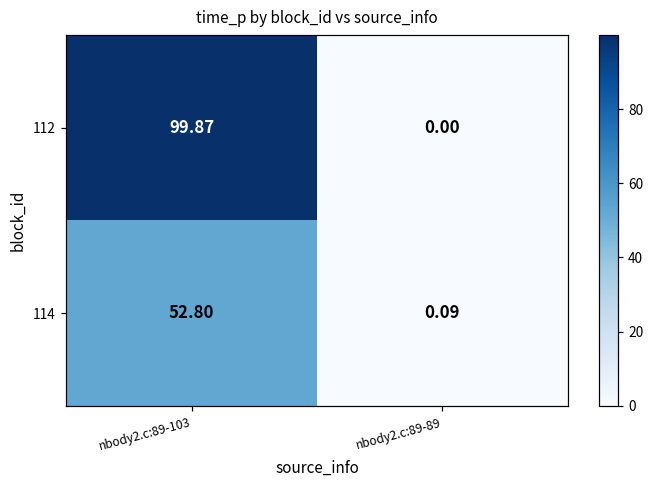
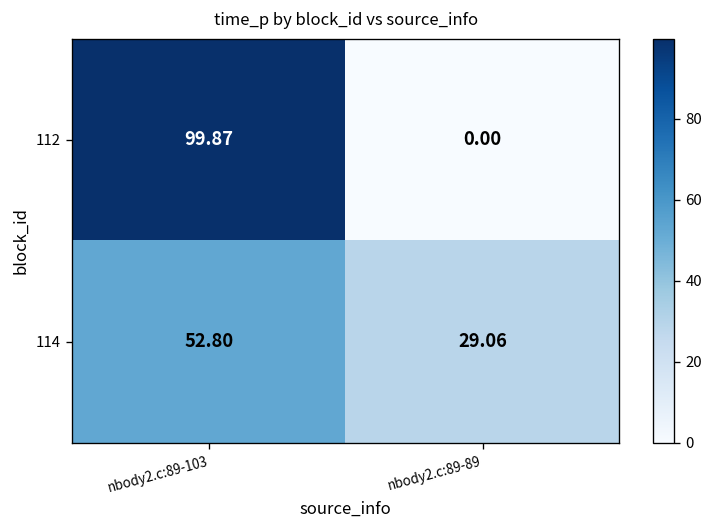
  {
    "112": {
      "nbody2.c:89-103": 99.87,
      "nbody2.c:89-89": 0.00
    },
    "114": {
      "nbody2.c:89-103": 52.80,
-     "nbody2.c:89-89": 0.09
+     "nbody2.c:89-89": 29.06
    }
  }
